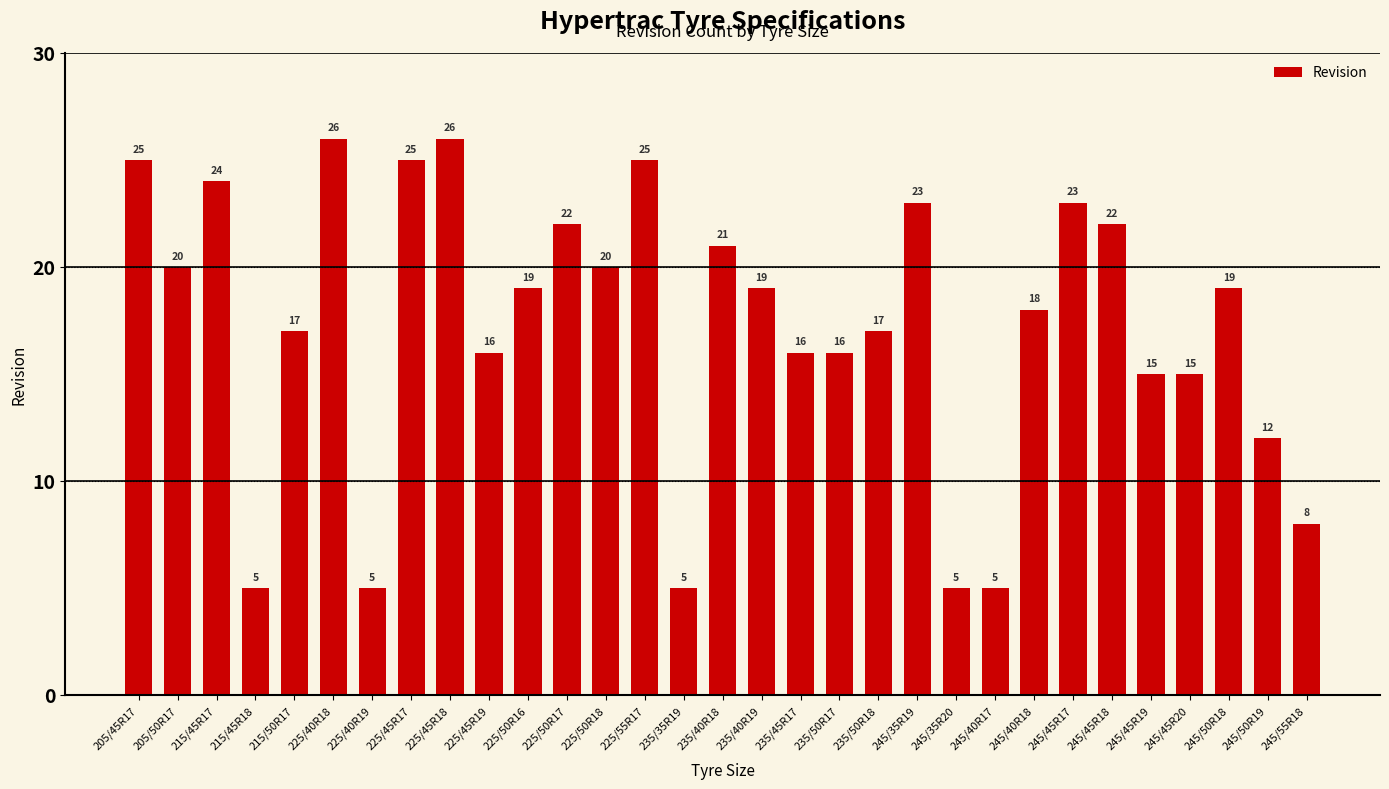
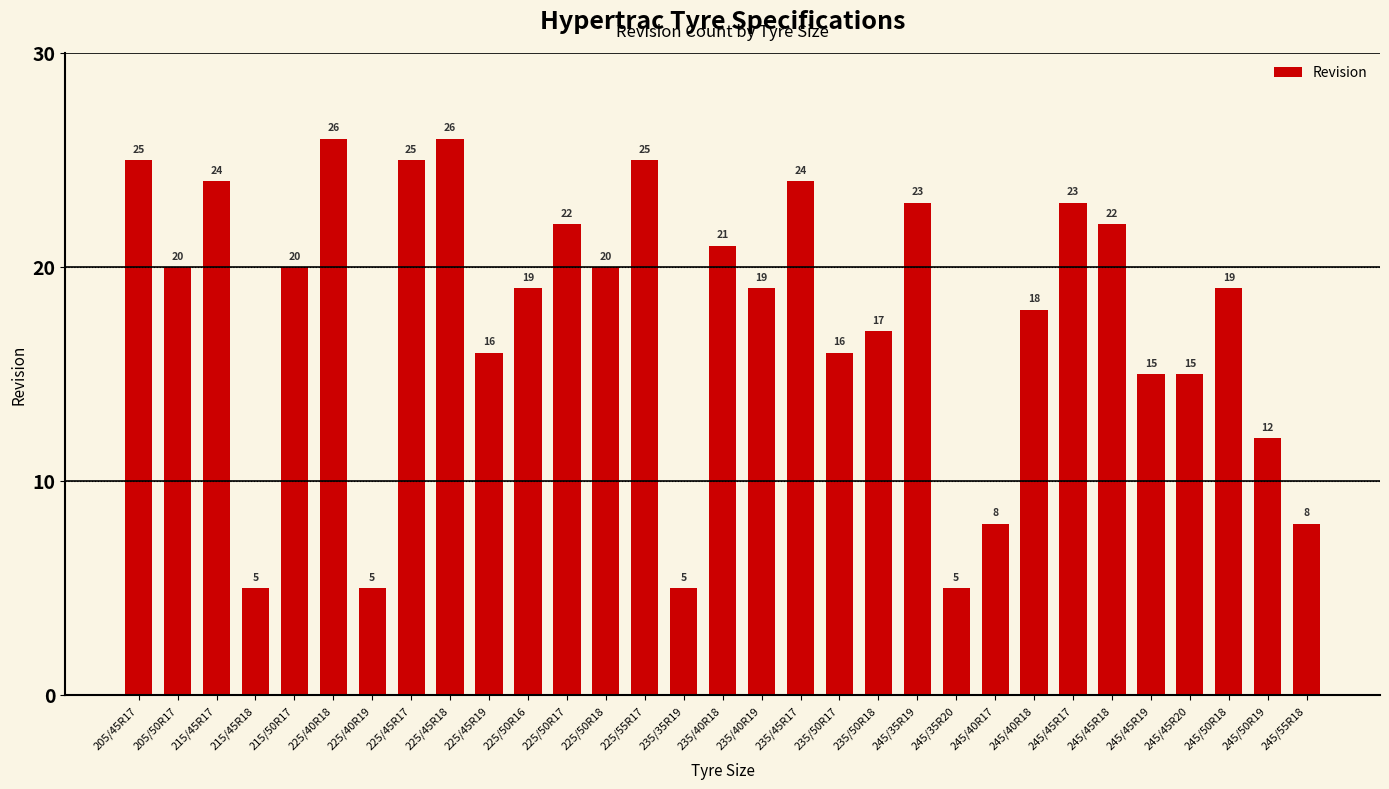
  {
    "205/45R17": 25,
    "205/50R17": 20,
    "215/45R17": 24,
    "215/45R18": 5,
-   "215/50R17": 17,
+   "215/50R17": 20,
    "225/40R18": 26,
    "225/40R19": 5,
    "225/45R17": 25,
    "225/45R18": 26,
    "225/45R19": 16,
    "225/50R16": 19,
    "225/50R17": 22,
    "225/50R18": 20,
    "225/55R17": 25,
    "235/35R19": 5,
    "235/40R18": 21,
    "235/40R19": 19,
-   "235/45R17": 16,
+   "235/45R17": 24,
    "235/50R17": 16,
    "235/50R18": 17,
    "245/35R19": 23,
    "245/35R20": 5,
-   "245/40R17": 5,
+   "245/40R17": 8,
    "245/40R18": 18,
    "245/45R17": 23,
    "245/45R18": 22,
    "245/45R19": 15,
    "245/45R20": 15,
    "245/50R18": 19,
    "245/50R19": 12,
    "245/55R18": 8
  }
